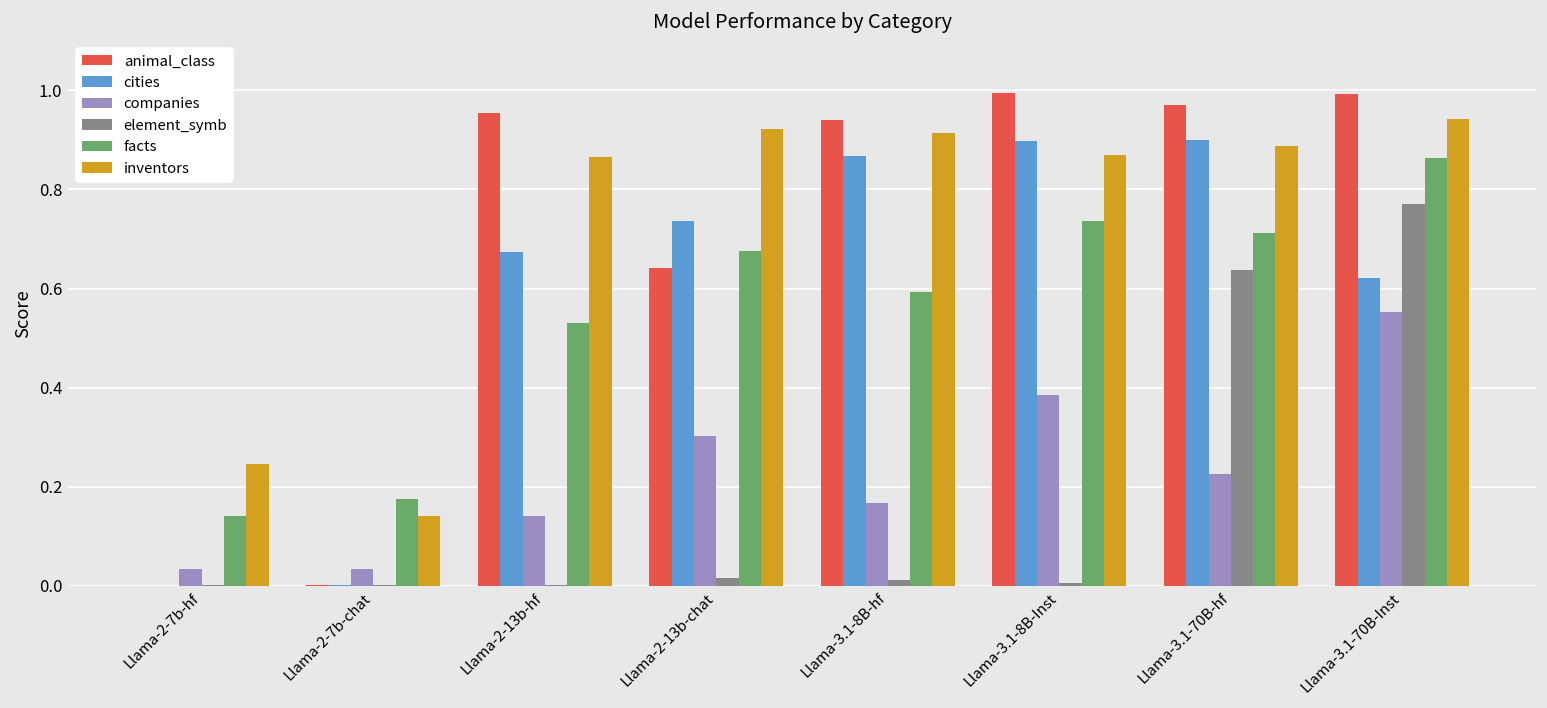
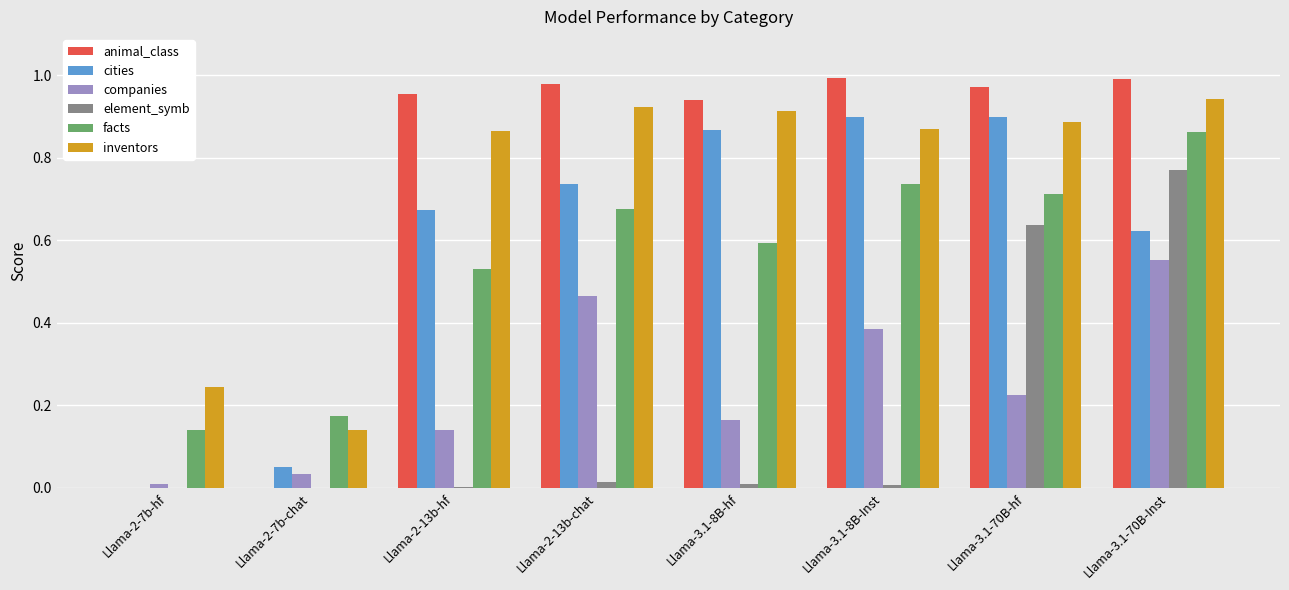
  {
    "animal_class": {
      "Llama-2-7b-hf": 0.00,
      "Llama-2-13b-hf": 0.95,
-     "Llama-2-13b-chat": 0.64,
+     "Llama-2-13b-chat": 0.98,
      "Llama-3.1-8B-hf": 0.94,
      "Llama-3.1-8B-Inst": 0.99,
      "Llama-3.1-70B-hf": 0.97,
      "Llama-3.1-70B-Inst": 0.99
    },
    "cities": {
      "Llama-2-7b-hf": 0.00,
-     "Llama-2-7b-chat": 0.00,
+     "Llama-2-7b-chat": 0.05,
      "Llama-2-13b-hf": 0.67,
      "Llama-2-13b-chat": 0.74,
      "Llama-3.1-8B-hf": 0.87,
      "Llama-3.1-8B-Inst": 0.90,
      "Llama-3.1-70B-hf": 0.90,
      "Llama-3.1-70B-Inst": 0.62
    },
    "companies": {
-     "Llama-2-7b-hf": 0.03,
+     "Llama-2-7b-hf": 0.01,
      "Llama-2-7b-chat": 0.03,
      "Llama-2-13b-hf": 0.14,
-     "Llama-2-13b-chat": 0.30,
+     "Llama-2-13b-chat": 0.46,
      "Llama-3.1-8B-hf": 0.17,
      "Llama-3.1-8B-Inst": 0.39,
      "Llama-3.1-70B-hf": 0.23,
      "Llama-3.1-70B-Inst": 0.55
    },
    "inventors": {
      "Llama-2-7b-hf": 0.25,
      "Llama-2-7b-chat": 0.14,
      "Llama-2-13b-hf": 0.86,
      "Llama-2-13b-chat": 0.92,
      "Llama-3.1-8B-hf": 0.91,
      "Llama-3.1-8B-Inst": 0.87,
      "Llama-3.1-70B-hf": 0.89,
      "Llama-3.1-70B-Inst": 0.94
    }
  }
